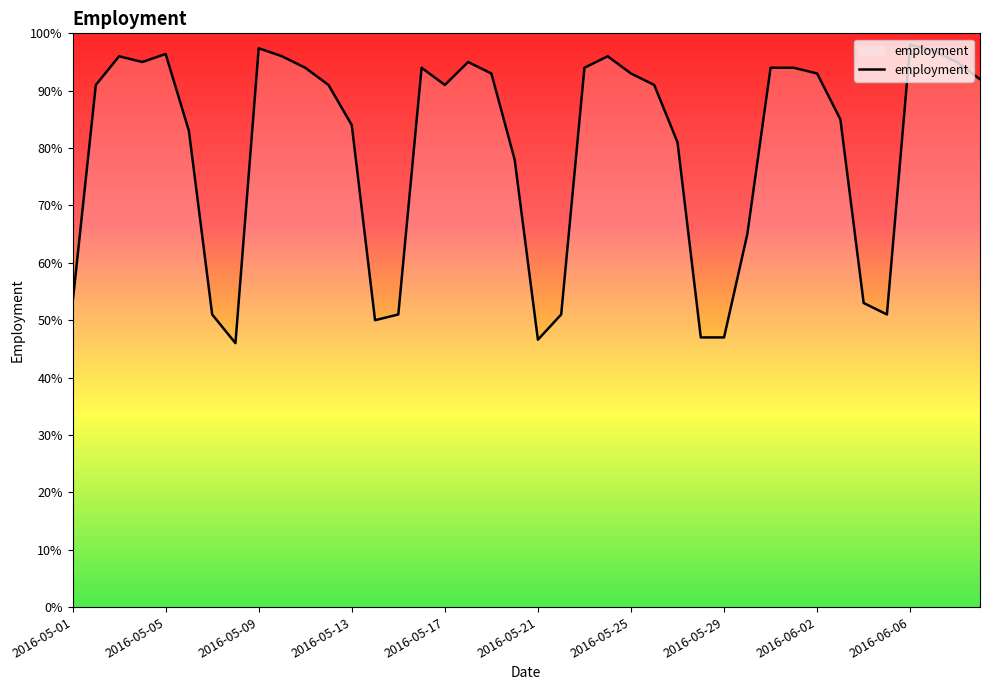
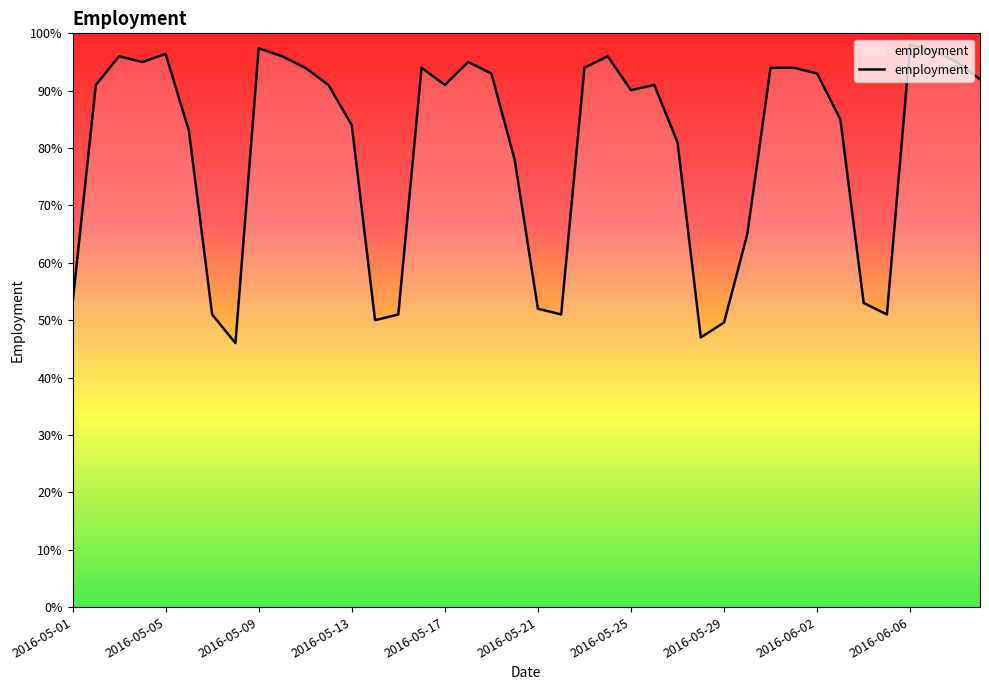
  {
    "2016-05-01": "53%",
    "2016-05-05": "96%",
    "2016-05-09": "97%",
    "2016-05-13": "84%",
    "2016-05-17": "91%",
-   "2016-05-21": "47%",
-   "2016-05-25": "93%",
-   "2016-05-29": "47%",
+   "2016-05-21": "52%",
+   "2016-05-25": "90%",
+   "2016-05-29": "50%",
    "2016-06-02": "93%"
  }
